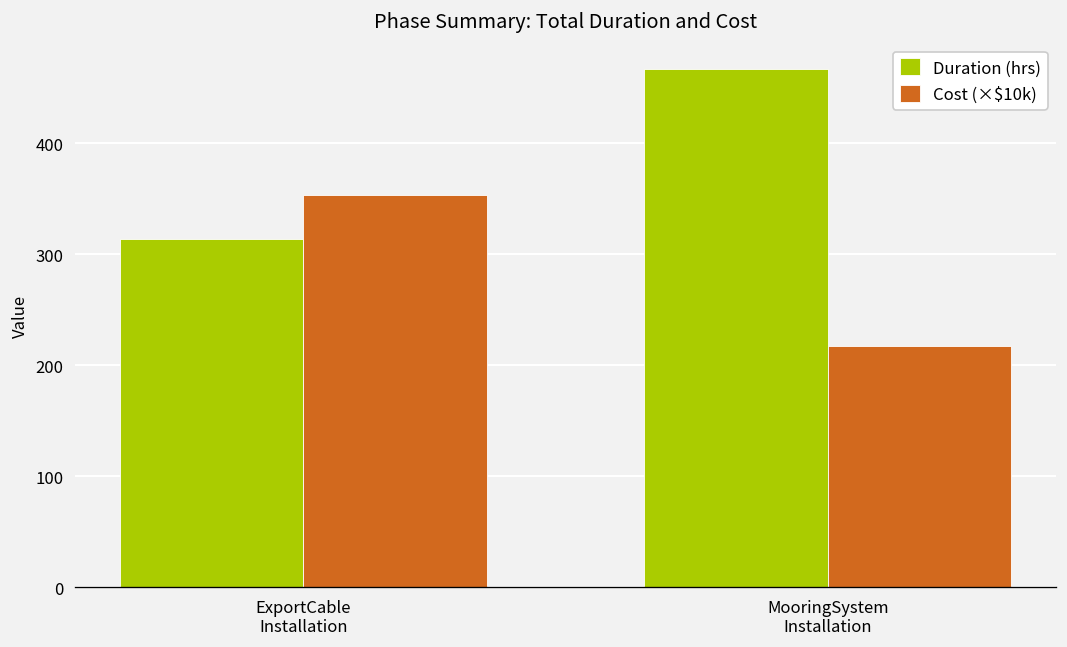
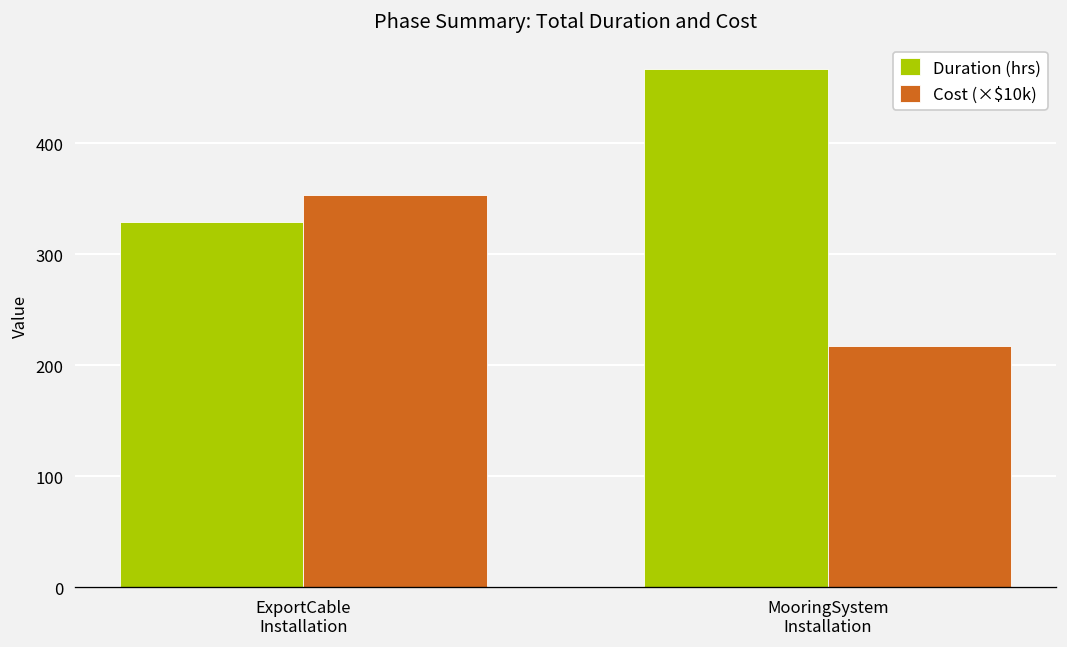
  {
    "Duration (hrs)": {
-     "ExportCable Installation": 310,
+     "ExportCable Installation": 330,
      "MooringSystem Installation": 470
    },
    "Cost (×$10k)": {
      "ExportCable Installation": 350,
      "MooringSystem Installation": 220
    }
  }
